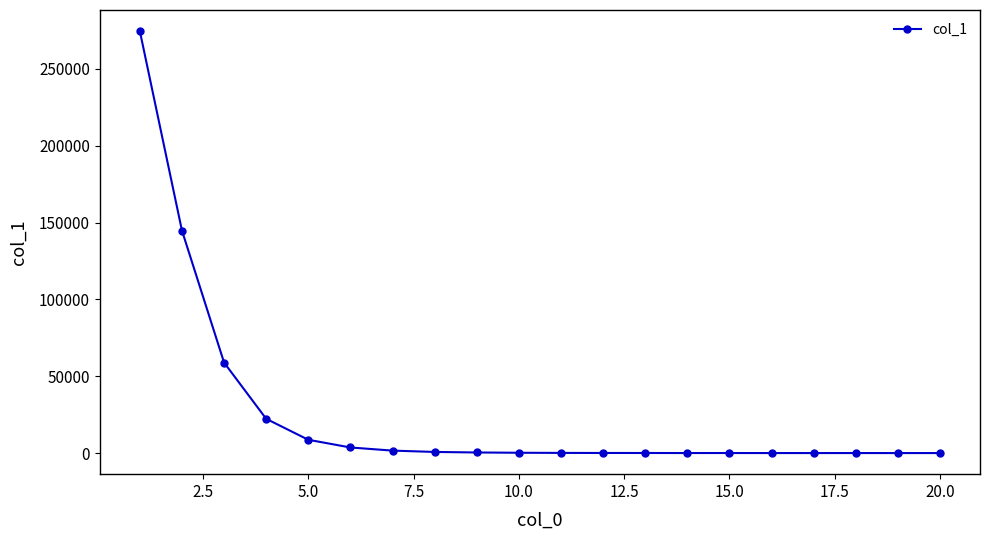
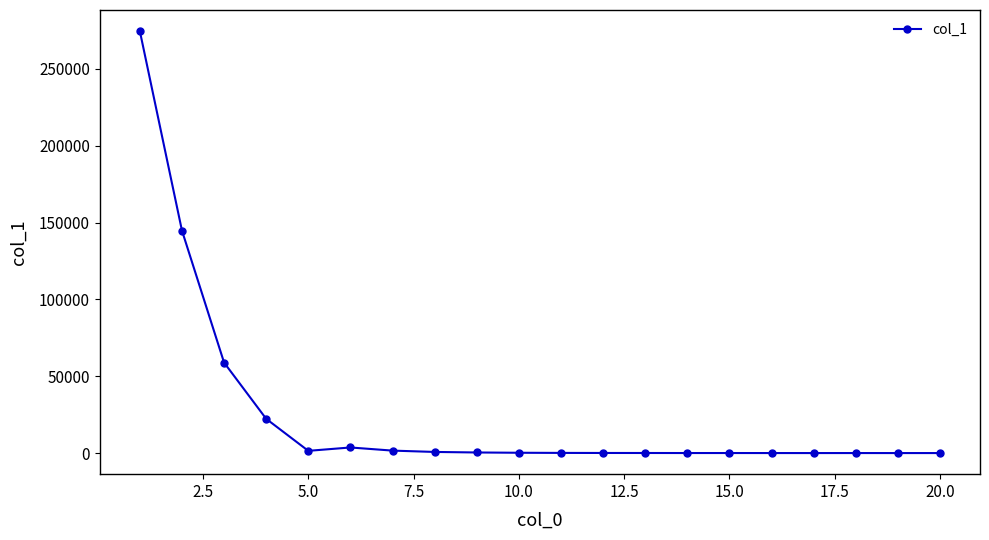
  {
-   "5.0": 9000,
+   "5.0": 1000,
    "10.0": 0,
    "15.0": 0,
    "20.0": 0
  }
